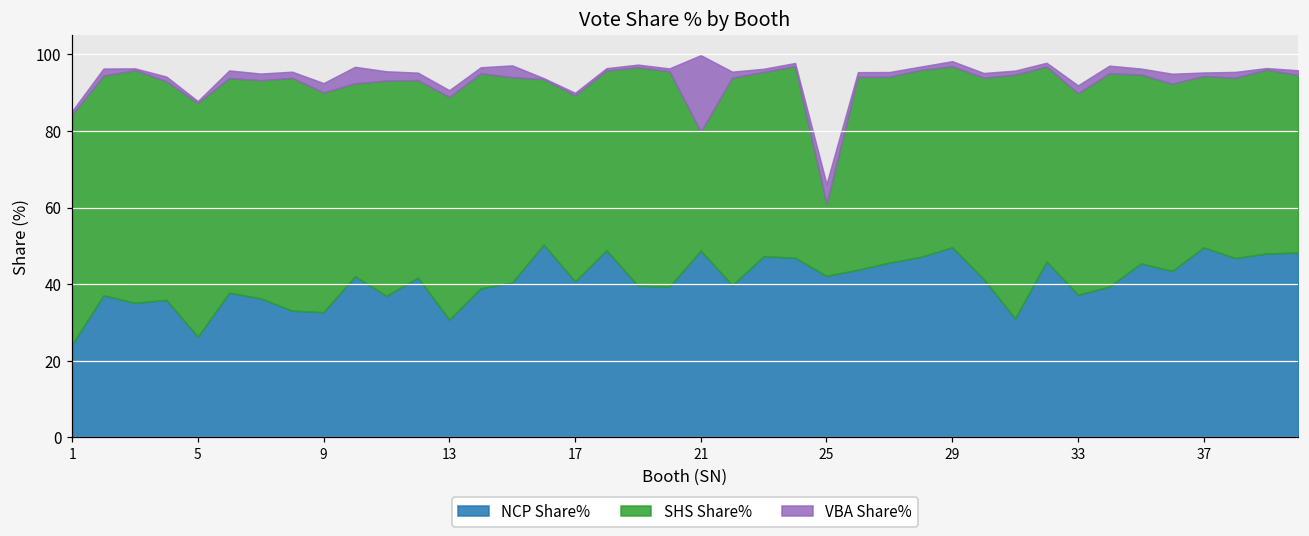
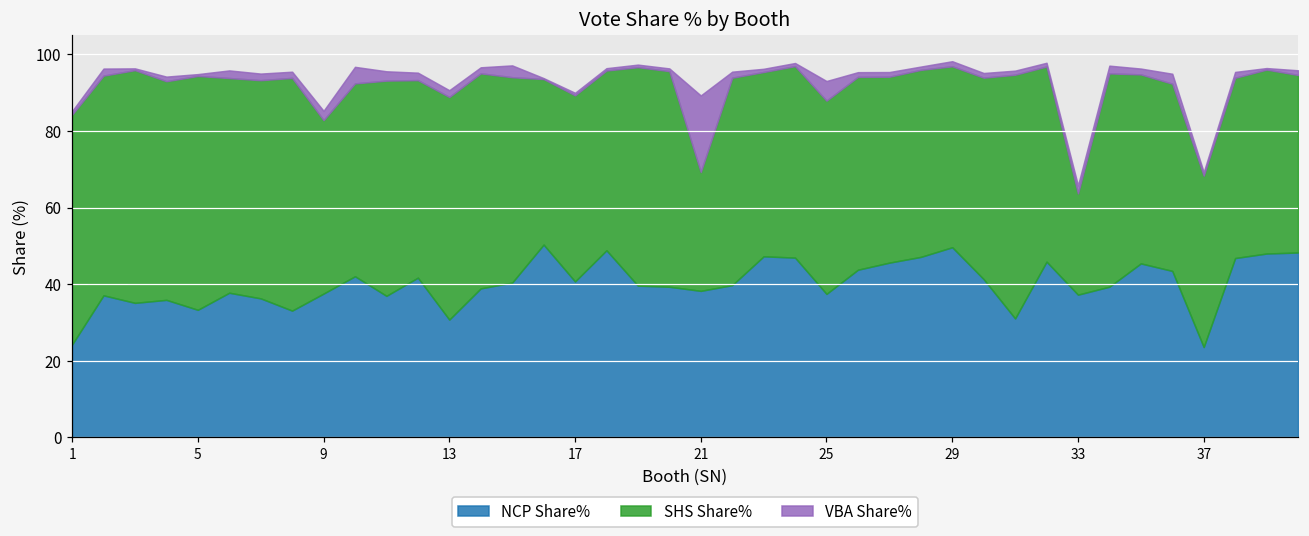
  {
    "NCP Share%": {
      "1": 24,
-     "5": 26,
-     "9": 33,
+     "5": 33,
+     "9": 38,
      "13": 31,
      "17": 41,
-     "21": 49,
-     "25": 42,
+     "21": 38,
+     "25": 37,
      "29": 50,
      "33": 37,
-     "37": 50
+     "37": 24
    },
    "SHS Share%": {
      "1": 60,
-     "9": 57,
+     "9": 45,
      "13": 58,
      "21": 31,
-     "25": 19,
+     "25": 50,
      "29": 47,
-     "33": 53,
+     "33": 26,
      "37": 45
    },
    "VBA Share%": {
      "1": 1,
      "9": 2,
      "13": 2,
      "21": 20,
      "25": 5,
      "29": 1,
      "33": 2,
      "37": 1
    }
  }
